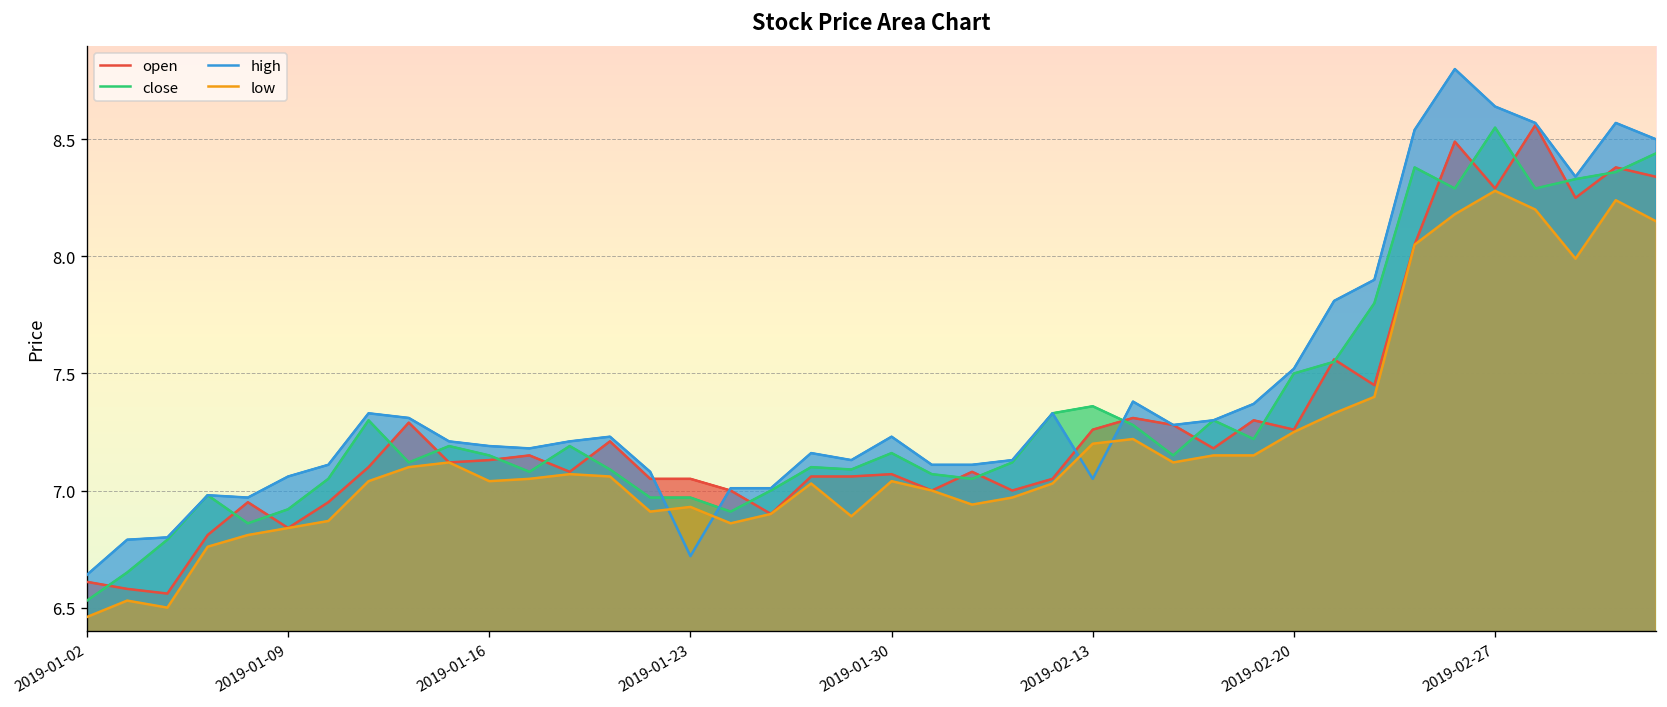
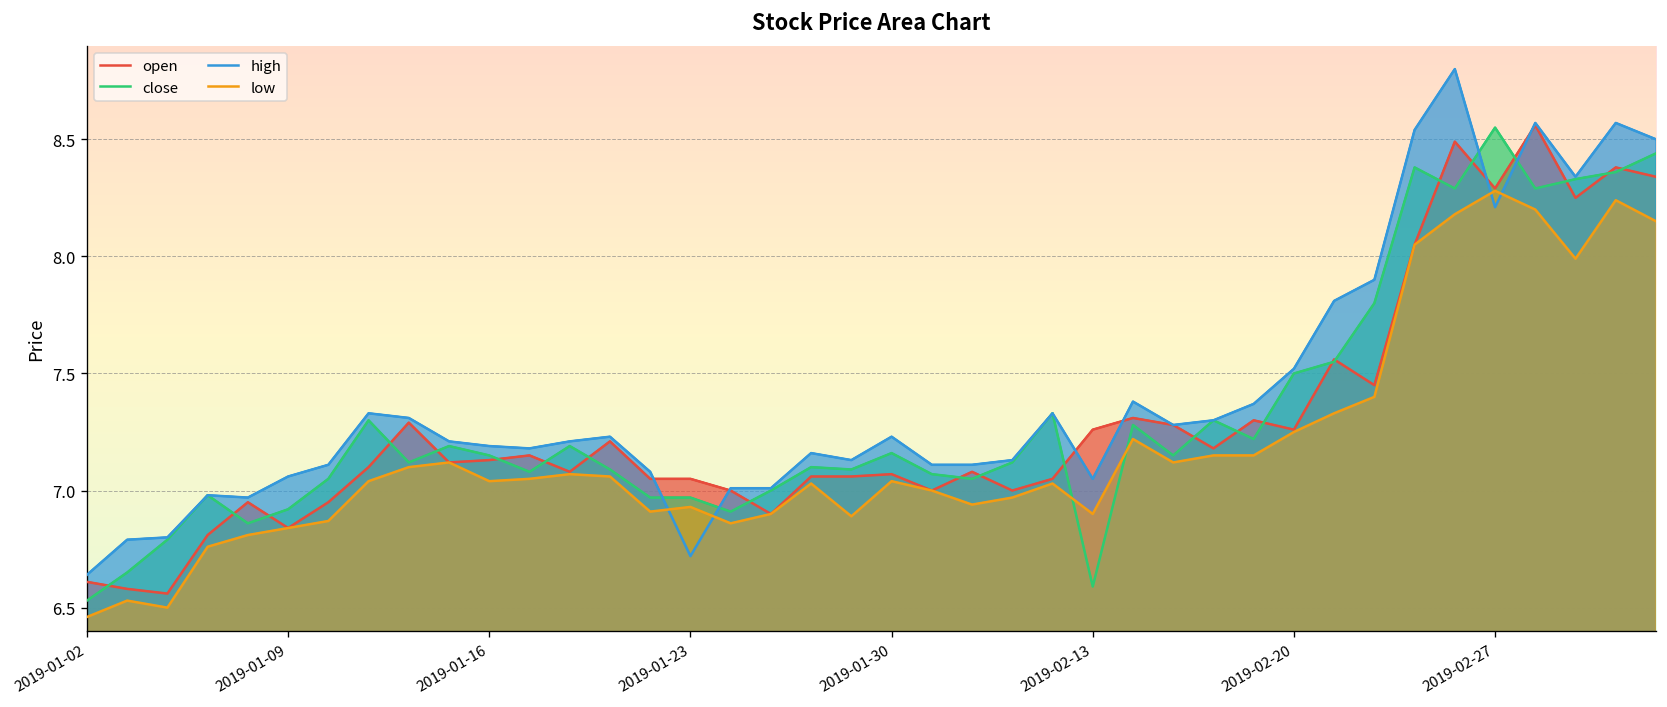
  {
    "open": {
      "2019-01-02": 6.61,
      "2019-01-16": 7.13,
      "2019-01-23": 7.05,
      "2019-01-30": 7.07,
      "2019-02-13": 7.26
    },
    "close": {
      "2019-01-02": 6.53,
      "2019-01-09": 6.92,
      "2019-01-16": 7.15,
      "2019-01-23": 6.97,
      "2019-01-30": 7.16,
-     "2019-02-13": 7.36,
+     "2019-02-13": 6.59,
      "2019-02-20": 7.50,
      "2019-02-27": 8.55
    },
    "high": {
      "2019-01-02": 6.64,
      "2019-01-09": 7.06,
      "2019-01-16": 7.19,
      "2019-01-23": 6.72,
      "2019-01-30": 7.23,
      "2019-02-13": 7.05,
      "2019-02-20": 7.52,
-     "2019-02-27": 8.64
+     "2019-02-27": 8.21
    },
    "low": {
      "2019-01-02": 6.46,
      "2019-01-16": 7.04,
      "2019-01-23": 6.93,
      "2019-01-30": 7.04,
-     "2019-02-13": 7.2
+     "2019-02-13": 6.9
    }
  }
